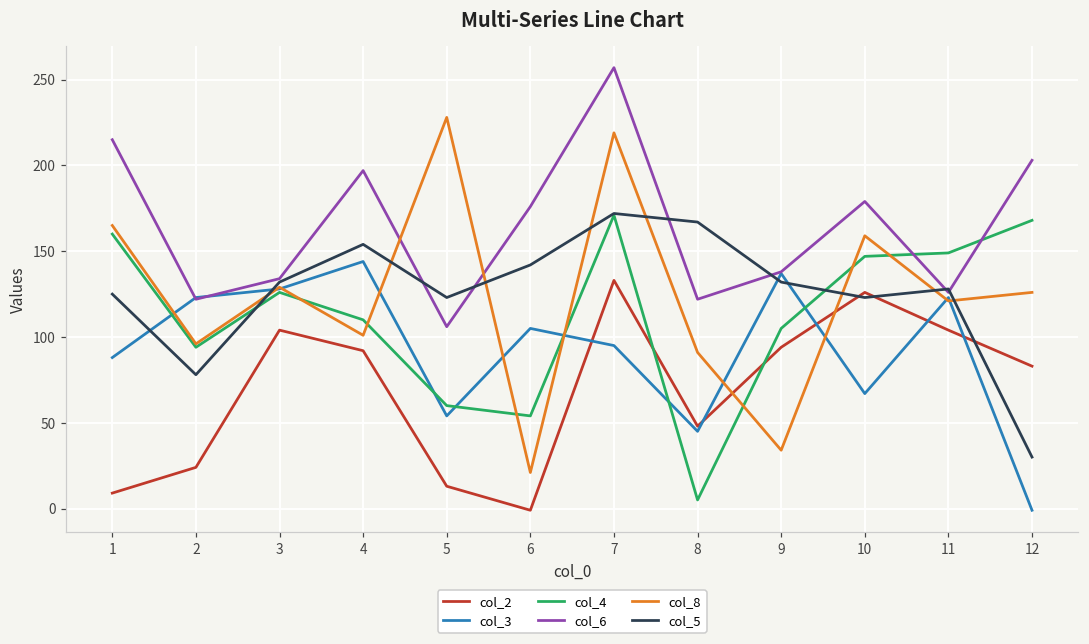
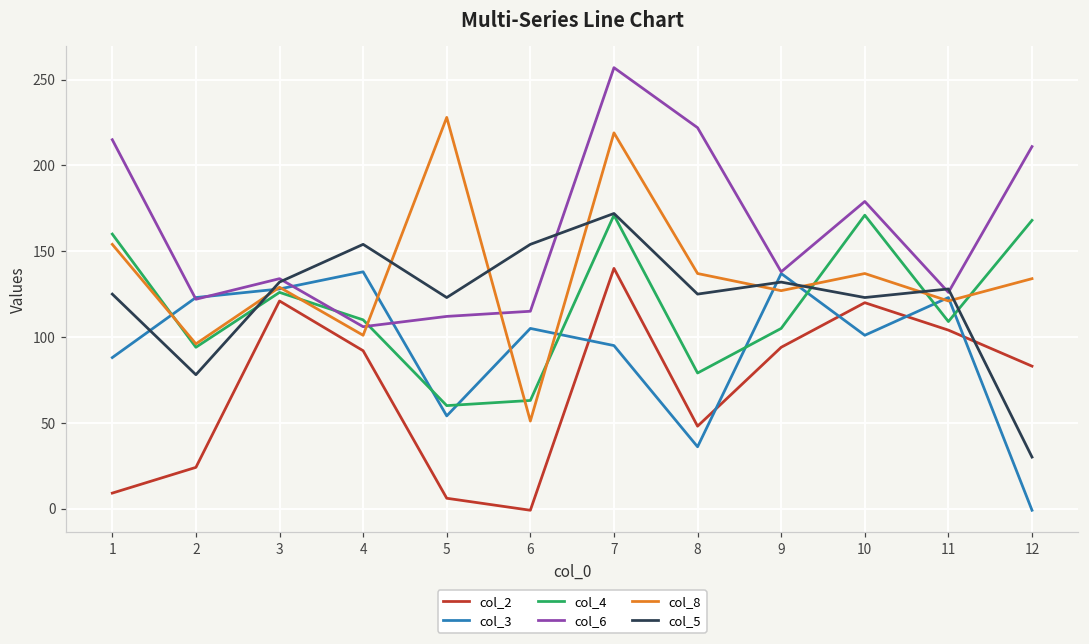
  {
    "col_2": {
      "1": 9,
      "2": 24,
-     "3": 104,
+     "3": 121,
      "4": 92,
-     "5": 13,
+     "5": 6,
      "6": -1,
-     "7": 133,
+     "7": 140,
      "8": 48,
      "9": 94,
-     "10": 126,
+     "10": 120,
      "11": 104,
      "12": 83
    },
    "col_3": {
      "1": 88,
-     "4": 144,
+     "4": 138,
      "5": 54,
      "6": 105,
      "7": 95,
-     "8": 45,
-     "10": 67,
+     "8": 36,
+     "10": 101,
      "11": 123,
      "12": -1
    },
    "col_4": {
      "1": 160,
      "2": 94,
      "3": 126,
      "4": 110,
      "5": 60,
-     "6": 54,
-     "8": 5,
+     "6": 63,
+     "8": 79,
      "9": 105,
-     "10": 147,
-     "11": 149,
+     "10": 171,
+     "11": 109,
      "12": 168
    },
    "col_6": {
      "1": 215,
      "3": 134,
-     "4": 197,
-     "5": 106,
-     "6": 176,
+     "4": 106,
+     "5": 112,
+     "6": 115,
      "7": 257,
-     "8": 122,
+     "8": 222,
      "10": 179,
      "11": 126,
-     "12": 203
+     "12": 211
    },
    "col_8": {
-     "1": 165,
+     "1": 154,
      "2": 96,
      "4": 101,
      "5": 228,
-     "6": 21,
+     "6": 51,
      "7": 219,
-     "8": 91,
-     "9": 34,
-     "10": 159,
+     "8": 137,
+     "9": 127,
+     "10": 137,
      "11": 121,
-     "12": 126
+     "12": 134
    },
    "col_5": {
      "1": 125,
      "2": 78,
      "3": 132,
      "4": 154,
      "5": 123,
-     "6": 142,
-     "8": 167,
+     "6": 154,
+     "8": 125,
      "9": 132,
      "10": 123,
      "11": 128,
      "12": 30
    }
  }
